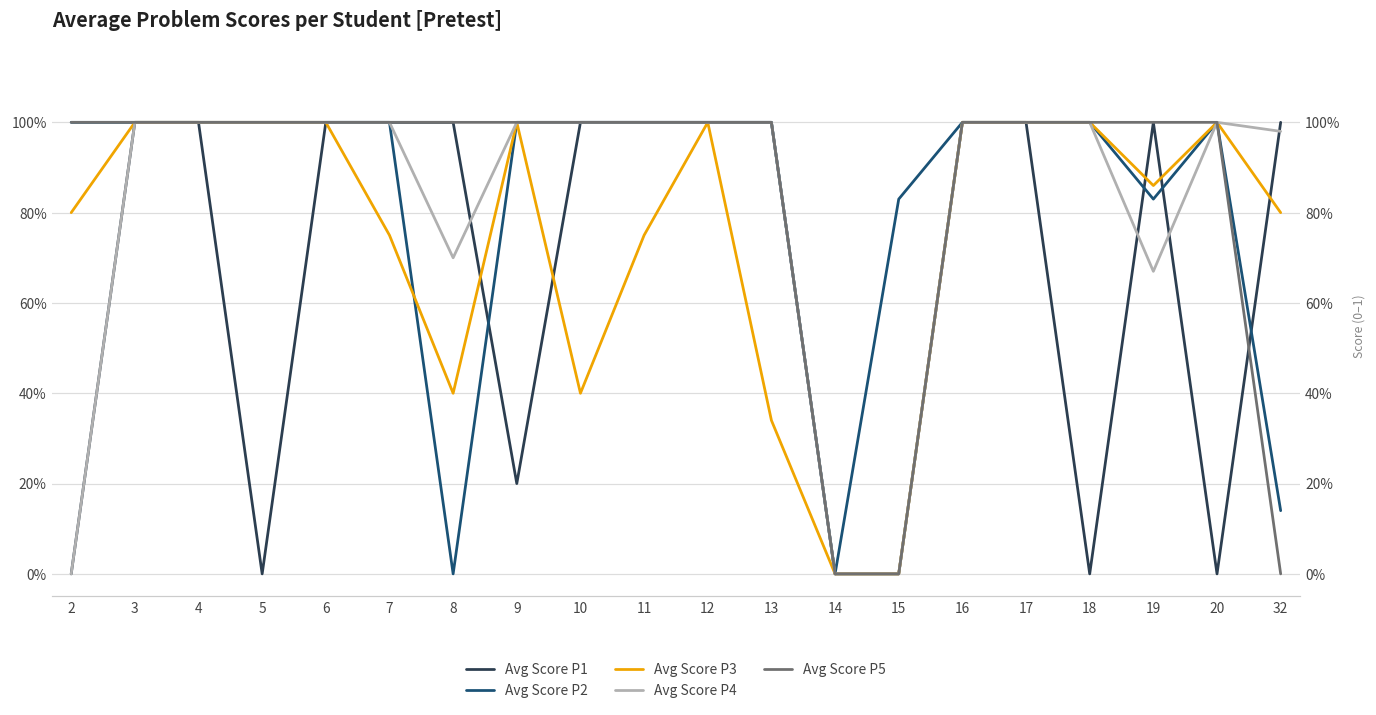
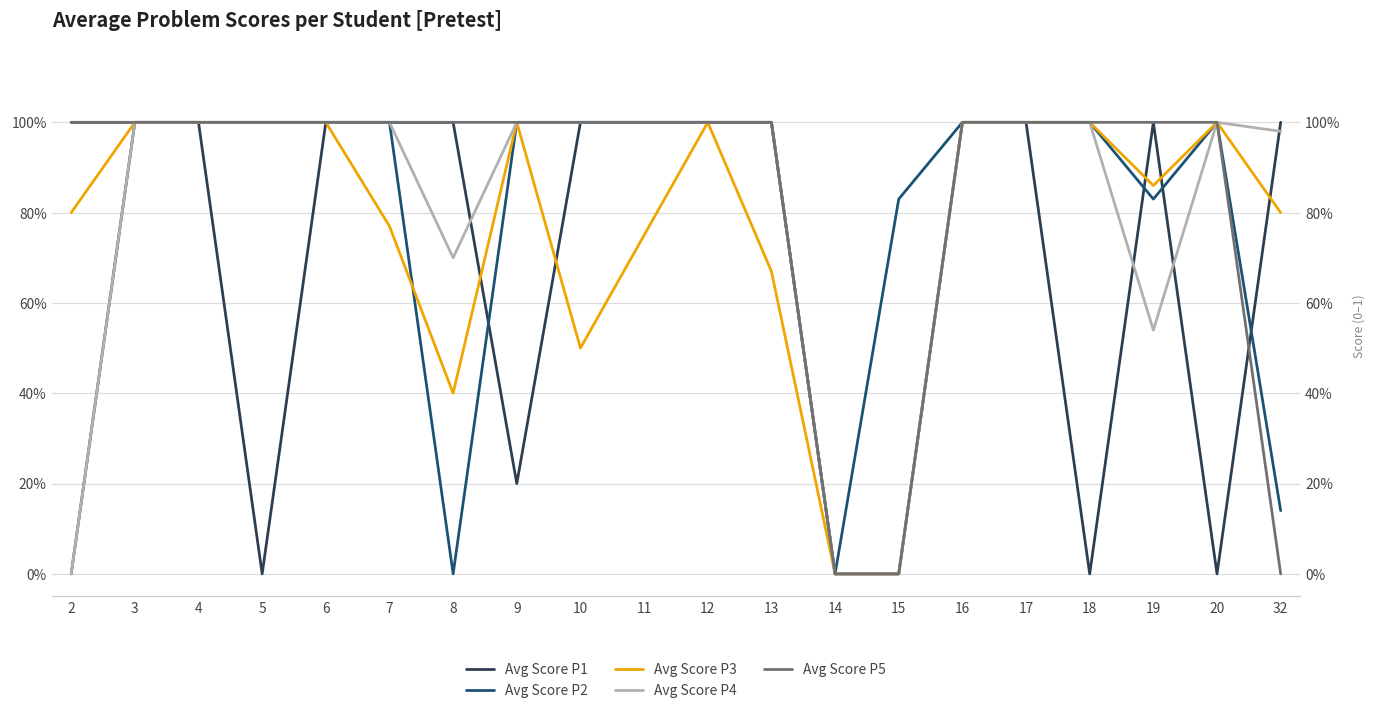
  {
    "Avg Score P3": {
      "2": "80%",
-     "7": "75%",
+     "7": "77%",
      "8": "40%",
-     "10": "40%",
+     "10": "50%",
      "11": "75%",
-     "13": "34%",
+     "13": "67%",
      "19": "86%",
      "32": "80%"
    },
    "Avg Score P4": {
      "8": "70%",
-     "19": "67%",
+     "19": "54%",
      "32": "98%"
    },
    "Avg Score P5": {
      "32": "0%"
    }
  }
